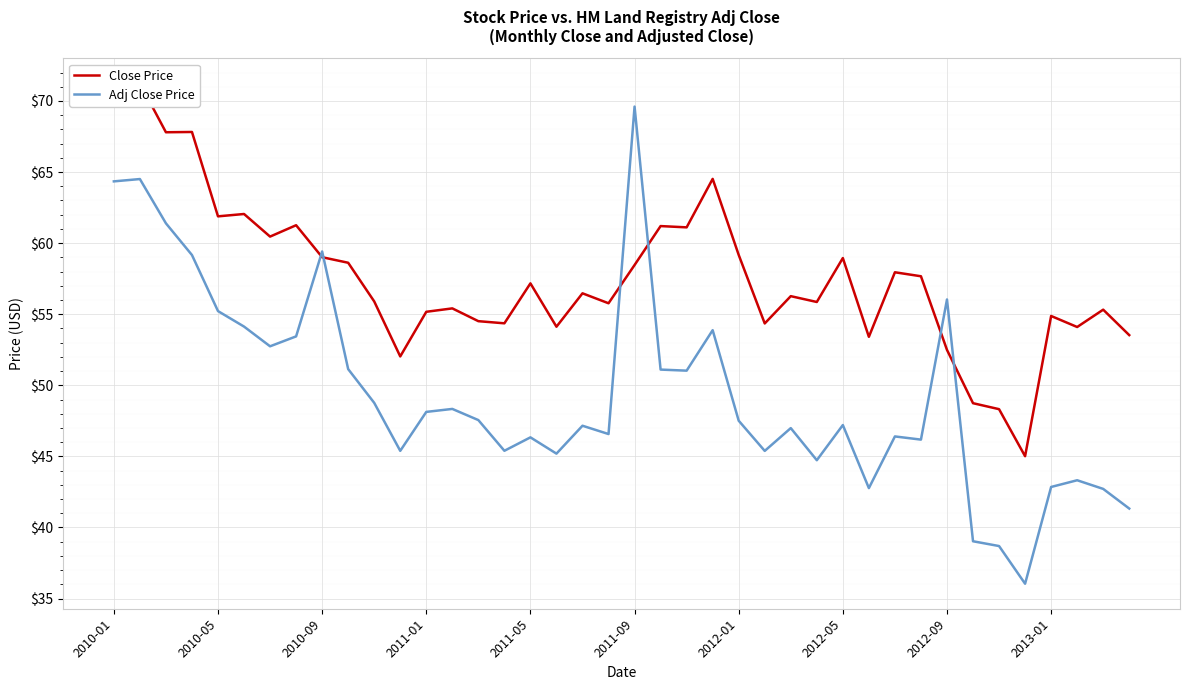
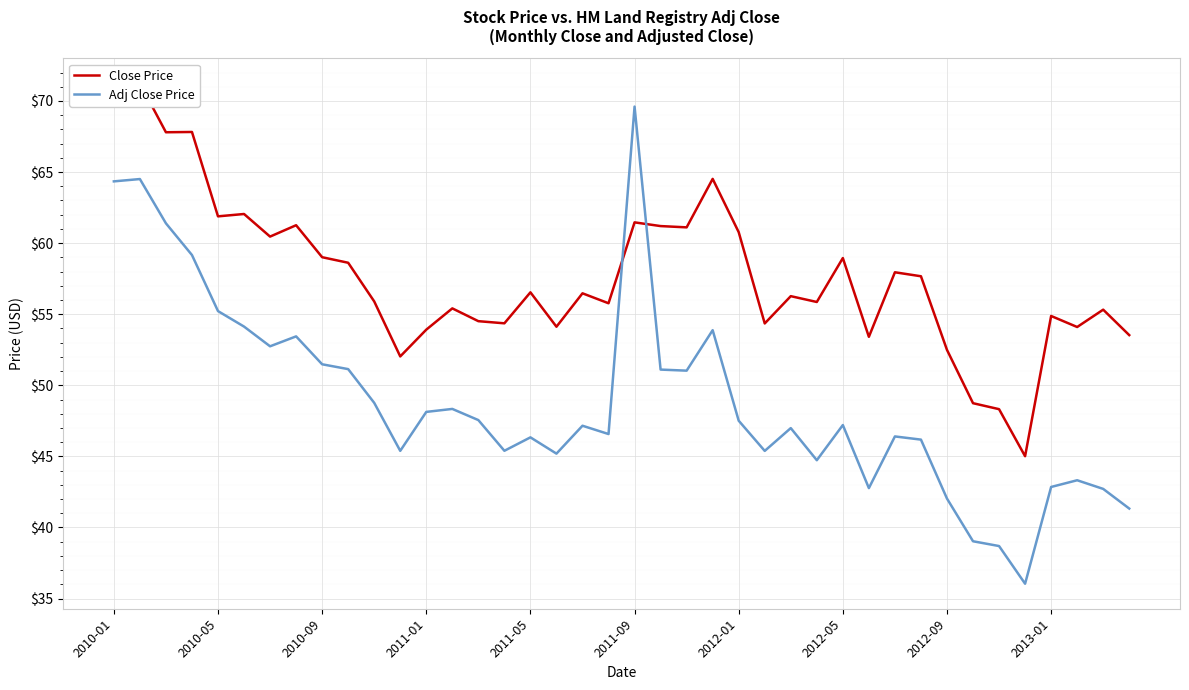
  {
    "Close Price": {
      "2010-05": "$61.9",
      "2010-09": "$59.0",
-     "2011-01": "$55.2",
-     "2011-05": "$57.2",
-     "2011-09": "$58.5",
-     "2012-01": "$59.2",
+     "2011-01": "$53.9",
+     "2011-05": "$56.5",
+     "2011-09": "$61.5",
+     "2012-01": "$60.8",
      "2012-05": "$59.0",
      "2012-09": "$52.5",
      "2013-01": "$54.9"
    },
    "Adj Close Price": {
      "2010-01": "$64.3",
      "2010-05": "$55.2",
-     "2010-09": "$59.4",
+     "2010-09": "$51.5",
      "2011-01": "$48.1",
      "2011-05": "$46.3",
      "2011-09": "$69.6",
      "2012-01": "$47.5",
      "2012-05": "$47.2",
-     "2012-09": "$56.0",
+     "2012-09": "$42.0",
      "2013-01": "$42.8"
    }
  }
